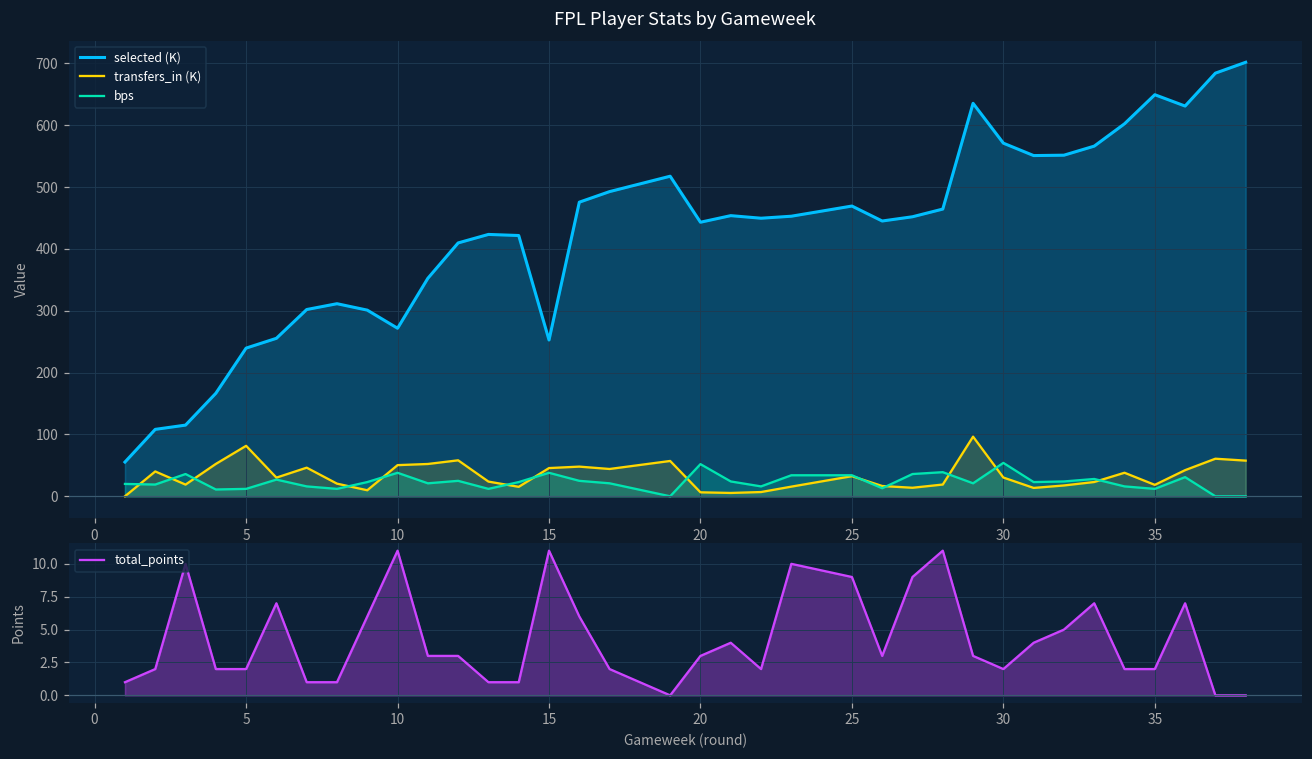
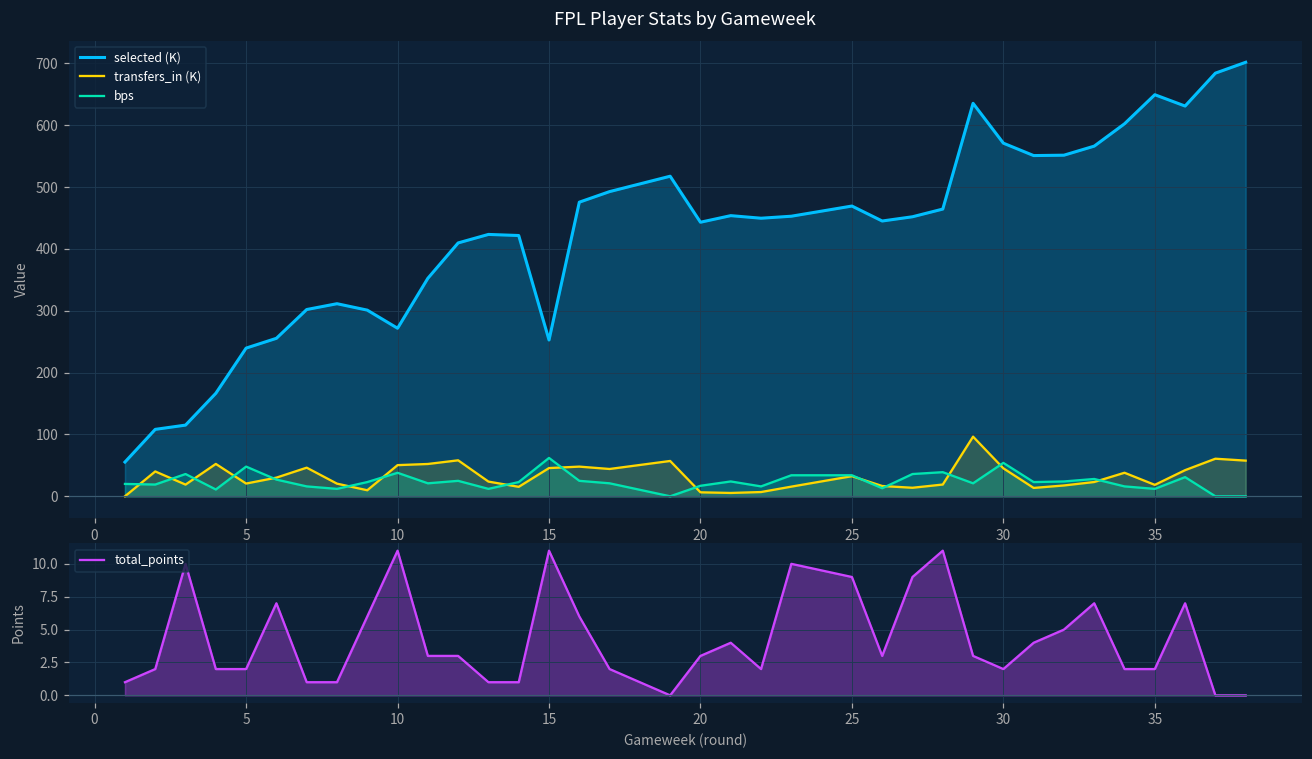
  {
    "FPL Player Stats by Gameweek": {
      "selected (K)": {
        "5": 240,
        "10": 270,
        "15": 250,
        "20": 440,
        "25": 470,
        "30": 570,
        "35": 650
      },
      "transfers_in (K)": {
-       "5": 80,
+       "5": 20,
        "10": 50,
        "15": 50,
        "20": 10,
-       "30": 30,
+       "30": 50,
        "35": 20
      },
      "bps": {
-       "5": 10,
+       "5": 50,
        "10": 40,
-       "15": 40,
-       "20": 50,
+       "15": 60,
+       "20": 20,
        "30": 50,
        "35": 10
      }
    }
  }
